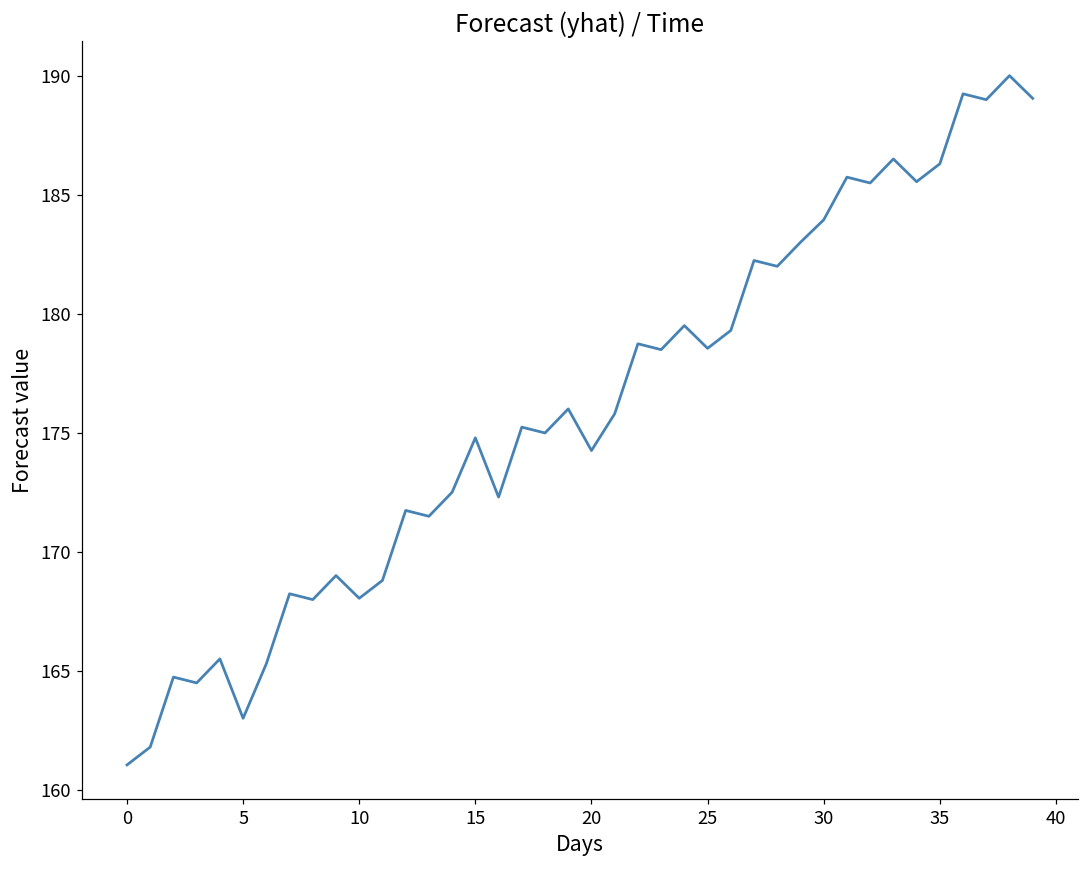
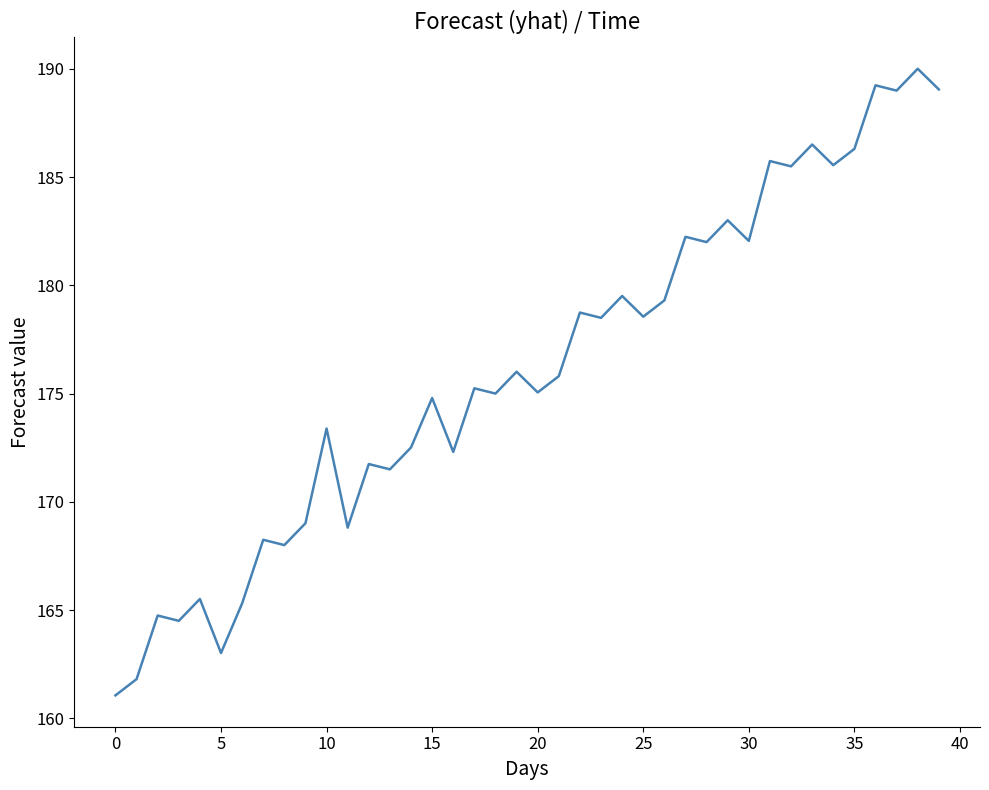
  {
    "0": 161.1,
    "5": 163.0,
-   "10": 168.1,
+   "10": 173.4,
    "15": 174.8,
-   "20": 174.3,
+   "20": 175.1,
    "25": 178.6,
-   "30": 183.9,
+   "30": 182.1,
    "35": 186.3
  }
